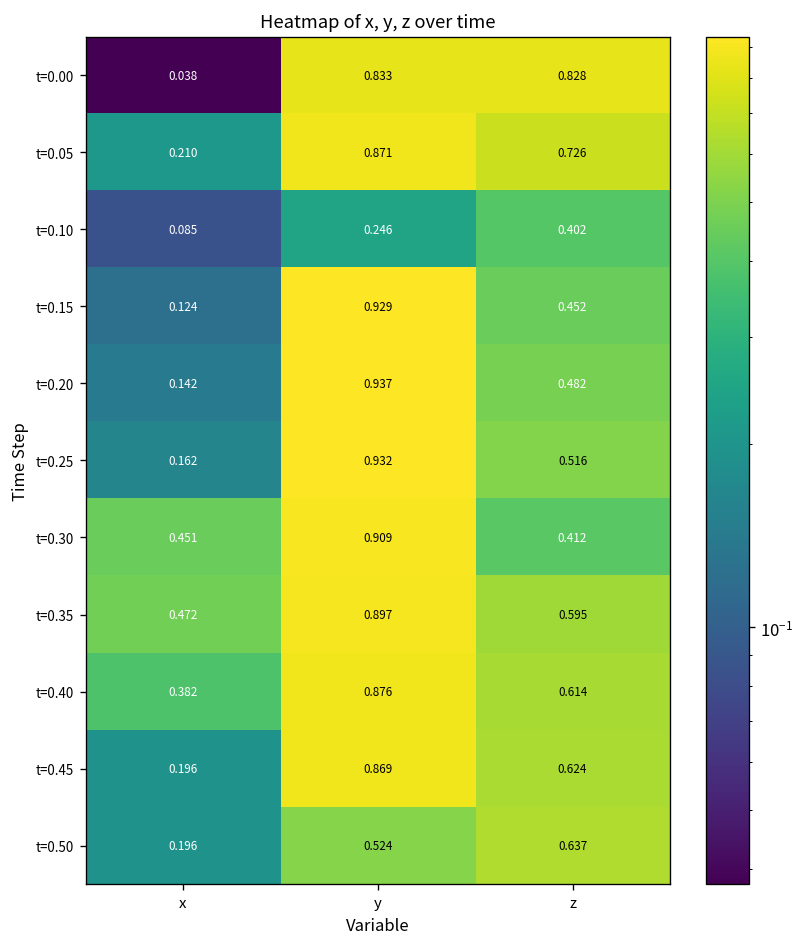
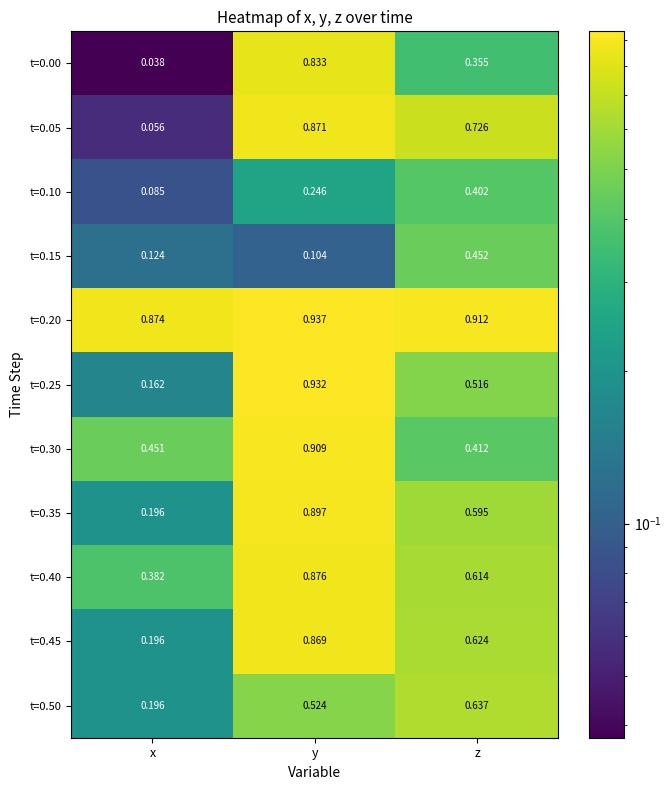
  {
    "t=0.00": {
      "x": 0.038,
      "y": 0.833,
-     "z": 0.828
+     "z": 0.355
    },
    "t=0.05": {
-     "x": 0.210,
+     "x": 0.056,
      "y": 0.871,
      "z": 0.726
    },
    "t=0.10": {
      "x": 0.085,
      "y": 0.246,
      "z": 0.402
    },
    "t=0.15": {
      "x": 0.124,
-     "y": 0.929,
+     "y": 0.104,
      "z": 0.452
    },
    "t=0.20": {
-     "x": 0.142,
+     "x": 0.874,
      "y": 0.937,
-     "z": 0.482
+     "z": 0.912
    },
    "t=0.25": {
      "x": 0.162,
      "y": 0.932,
      "z": 0.516
    },
    "t=0.30": {
      "x": 0.451,
      "y": 0.909,
      "z": 0.412
    },
    "t=0.35": {
-     "x": 0.472,
+     "x": 0.196,
      "y": 0.897,
      "z": 0.595
    },
    "t=0.40": {
      "x": 0.382,
      "y": 0.876,
      "z": 0.614
    },
    "t=0.45": {
      "x": 0.196,
      "y": 0.869,
      "z": 0.624
    },
    "t=0.50": {
      "x": 0.196,
      "y": 0.524,
      "z": 0.637
    }
  }
